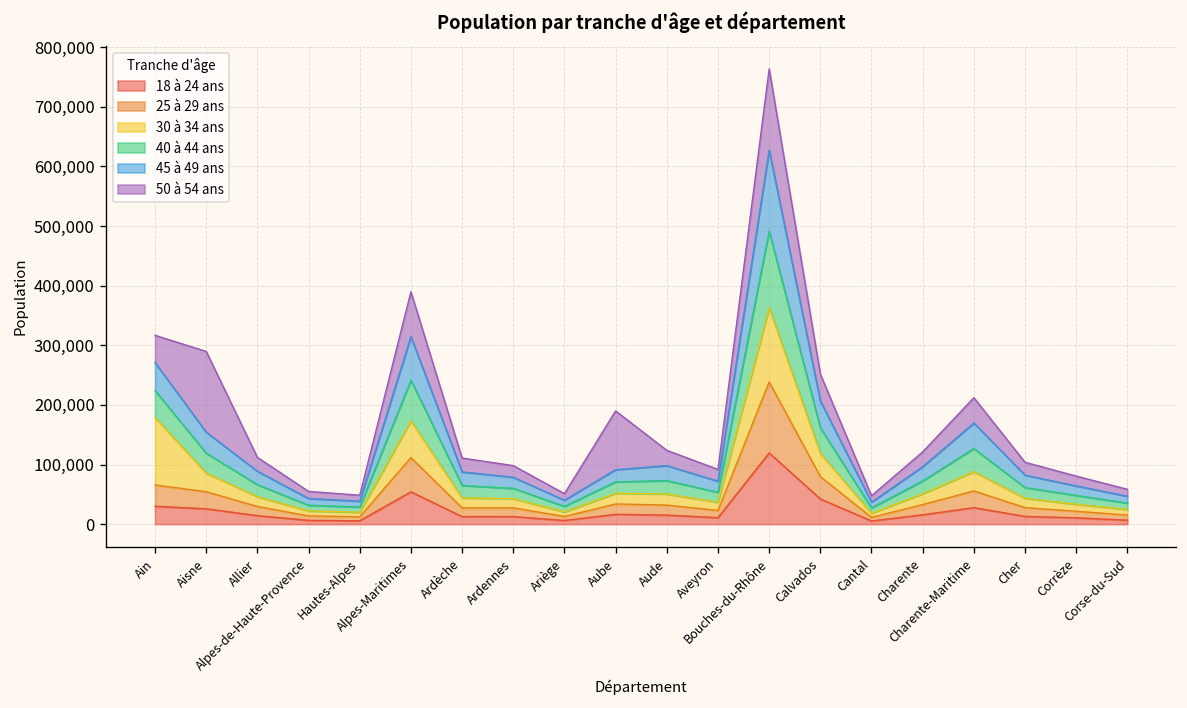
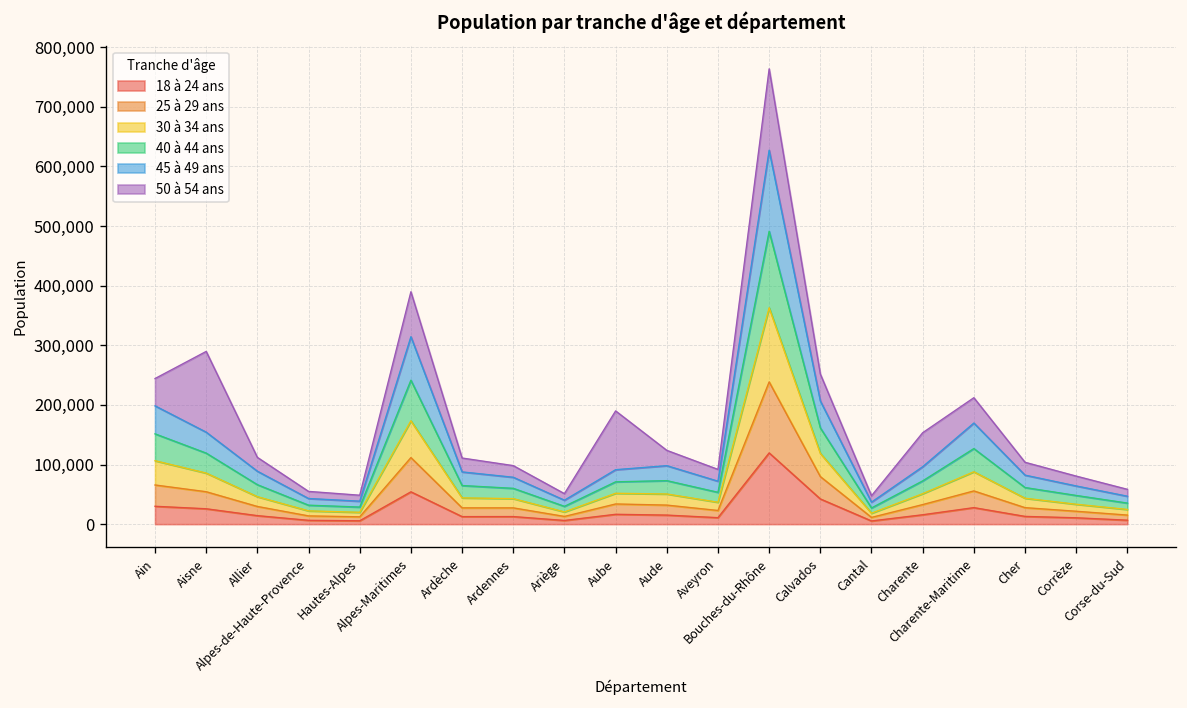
  {
    "30 à 34 ans": {
-     "Ain": "110,000",
+     "Ain": "40,000",
      "Aisne": "30,000",
      "Allier": "20,000",
      "Alpes-de-Haute-Provence": "10,000",
      "Hautes-Alpes": "10,000",
      "Alpes-Maritimes": "60,000",
      "Ardèche": "20,000",
      "Ardennes": "20,000",
      "Ariège": "10,000",
      "Aube": "20,000",
      "Aude": "20,000",
      "Aveyron": "10,000",
      "Bouches-du-Rhône": "120,000",
      "Calvados": "40,000",
      "Cantal": "10,000",
      "Charente": "20,000",
      "Charente-Maritime": "30,000",
      "Cher": "20,000",
      "Corrèze": "10,000",
      "Corse-du-Sud": "10,000"
    },
    "40 à 44 ans": {
      "Ain": "50,000",
      "Aisne": "30,000",
      "Allier": "20,000",
      "Alpes-de-Haute-Provence": "10,000",
      "Hautes-Alpes": "10,000",
      "Alpes-Maritimes": "70,000",
      "Ardèche": "20,000",
      "Ardennes": "20,000",
      "Ariège": "10,000",
      "Aube": "20,000",
      "Aude": "20,000",
      "Aveyron": "20,000",
      "Bouches-du-Rhône": "130,000",
      "Calvados": "40,000",
      "Cantal": "10,000",
      "Charente": "20,000",
      "Charente-Maritime": "40,000",
      "Cher": "20,000",
      "Corrèze": "10,000",
      "Corse-du-Sud": "10,000"
    },
    "45 à 49 ans": {
      "Ain": "50,000",
      "Aisne": "40,000",
      "Allier": "20,000",
      "Alpes-de-Haute-Provence": "10,000",
      "Hautes-Alpes": "10,000",
      "Alpes-Maritimes": "70,000",
      "Ardèche": "20,000",
      "Ardennes": "20,000",
      "Ariège": "10,000",
      "Aube": "20,000",
      "Aude": "30,000",
      "Aveyron": "20,000",
      "Bouches-du-Rhône": "140,000",
      "Calvados": "50,000",
      "Cantal": "10,000",
      "Charente": "20,000",
      "Charente-Maritime": "40,000",
      "Cher": "20,000",
      "Corrèze": "20,000",
      "Corse-du-Sud": "10,000"
    },
    "50 à 54 ans": {
      "Ain": "50,000",
      "Aisne": "140,000",
      "Allier": "20,000",
      "Alpes-de-Haute-Provence": "10,000",
      "Hautes-Alpes": "10,000",
      "Alpes-Maritimes": "80,000",
      "Ardèche": "20,000",
      "Ardennes": "20,000",
      "Ariège": "10,000",
      "Aube": "100,000",
      "Aude": "30,000",
      "Aveyron": "20,000",
      "Bouches-du-Rhône": "140,000",
      "Calvados": "50,000",
      "Cantal": "10,000",
-     "Charente": "20,000",
+     "Charente": "60,000",
      "Charente-Maritime": "40,000",
      "Cher": "20,000",
      "Corrèze": "20,000",
      "Corse-du-Sud": "10,000"
    }
  }
